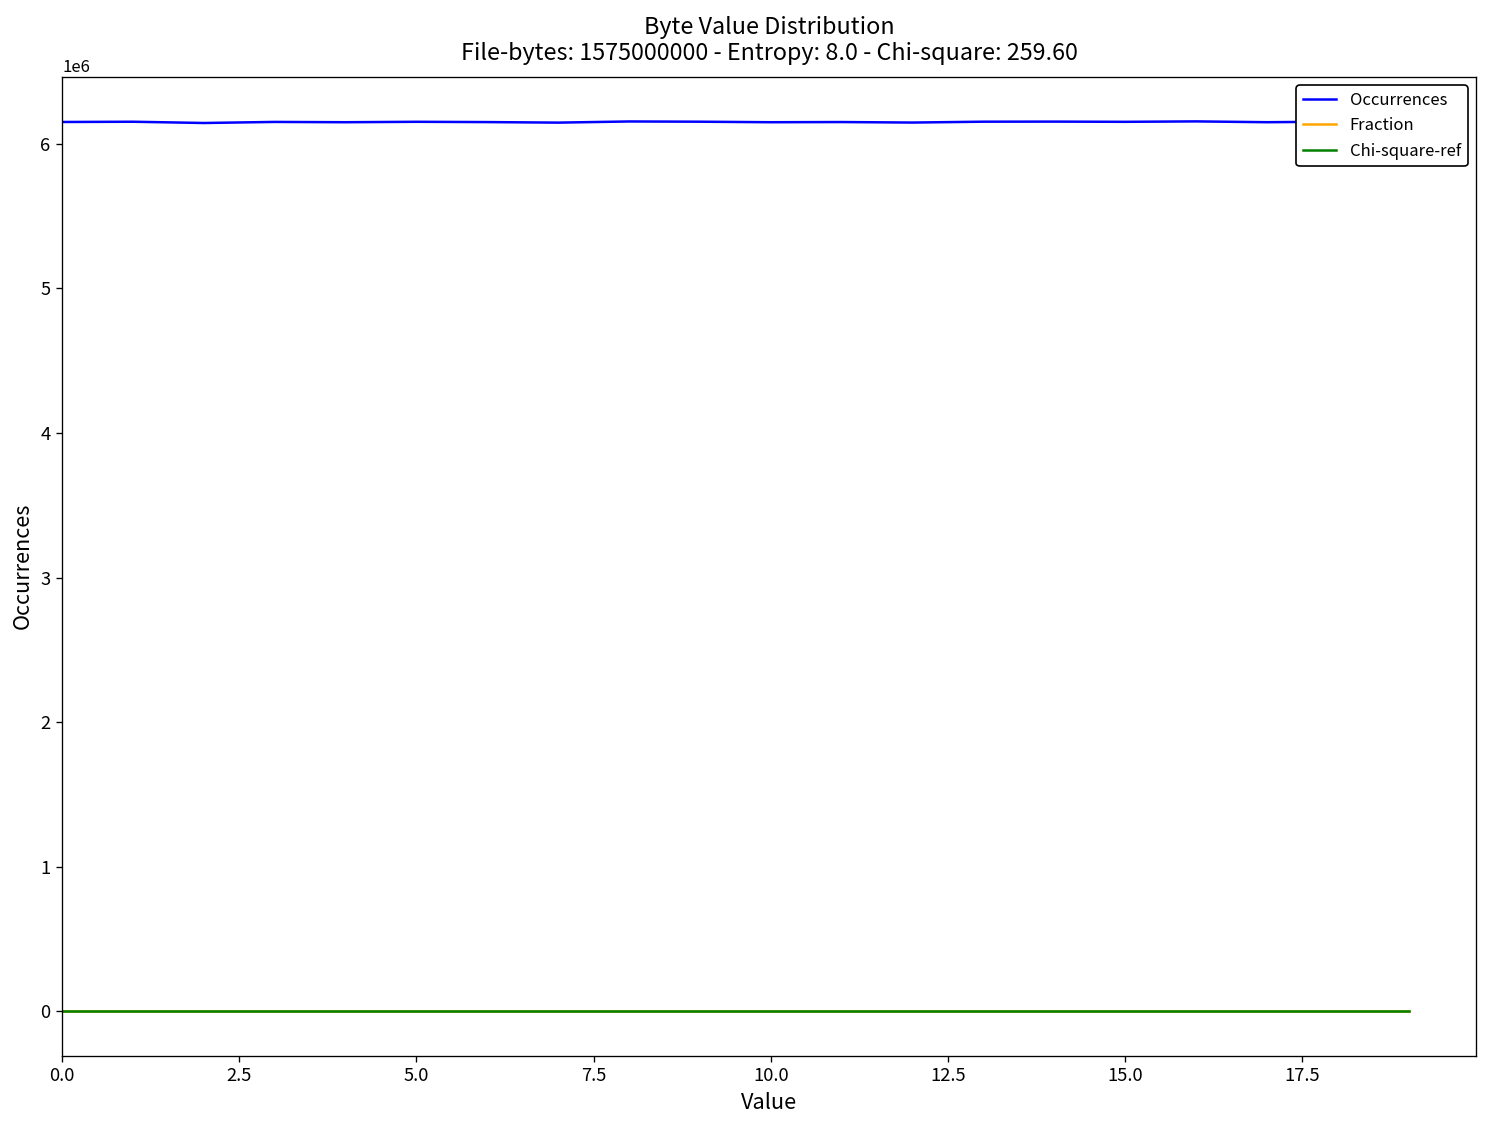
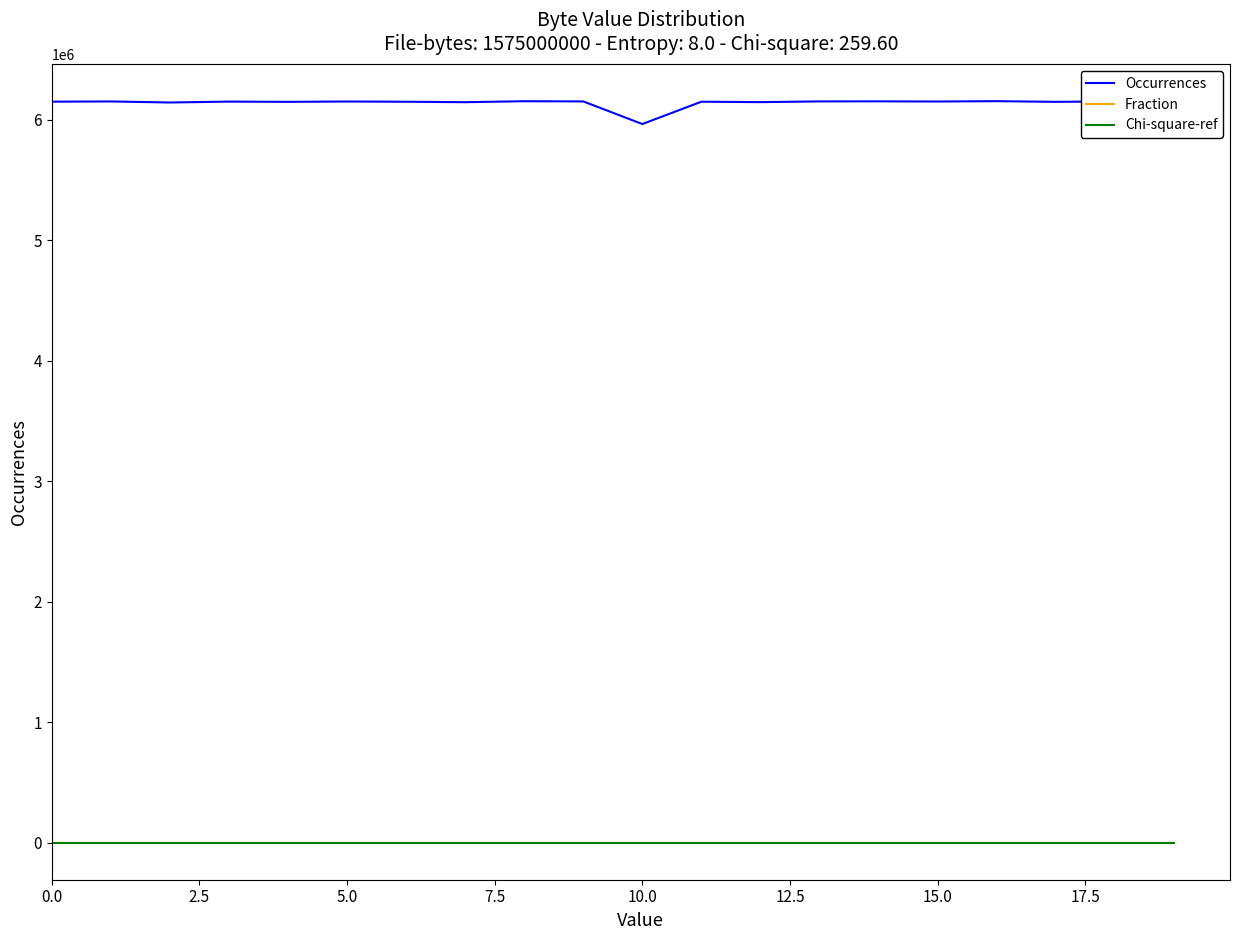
  {
    "Occurrences": {
      "0.0": 6150000,
      "5.0": 6150000,
-     "10.0": 6150000,
+     "10.0": 5970000,
      "15.0": 6150000
    },
    "Chi-square-ref": {
      "0.0": 0,
      "5.0": 0,
      "10.0": 0,
      "15.0": 0
    }
  }
